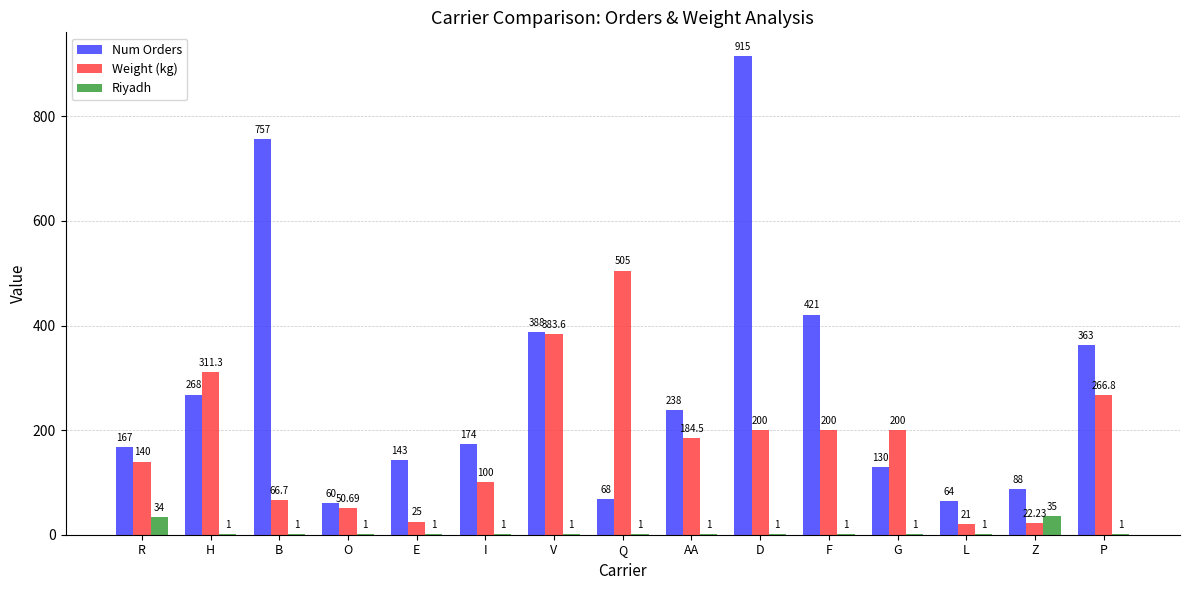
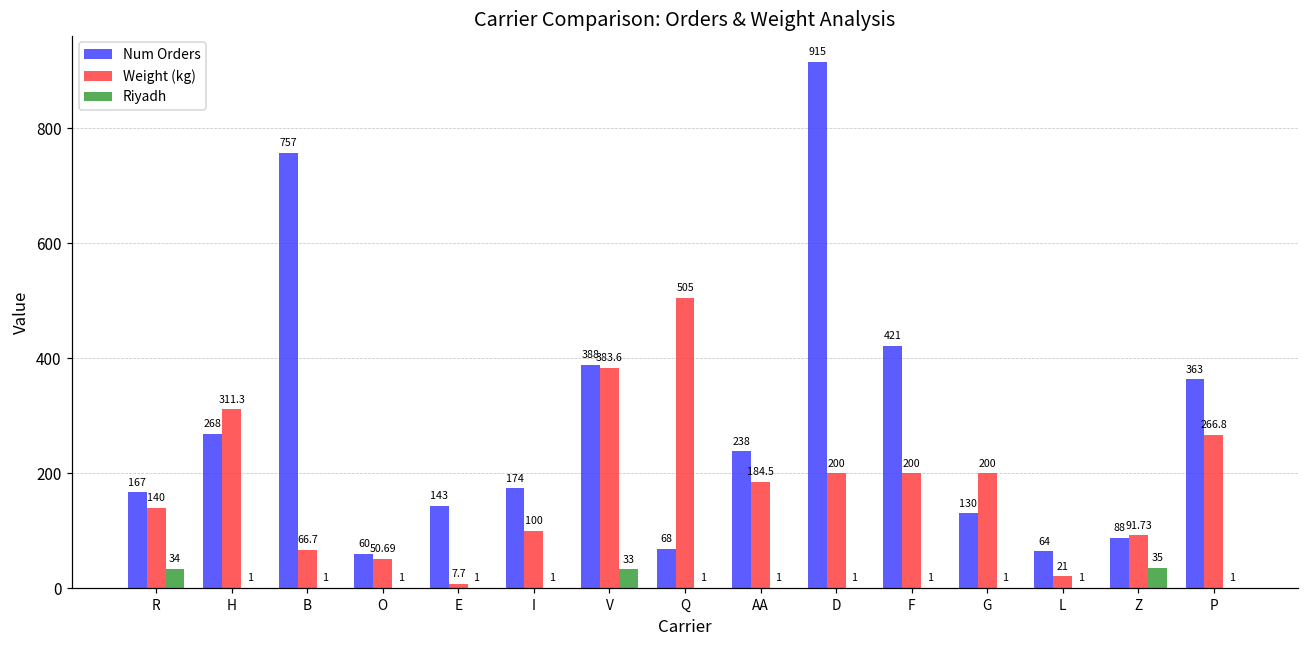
  {
    "Num Orders": {
      "R": 167,
      "H": 268,
      "B": 757,
      "O": 60,
      "E": 143,
      "I": 174,
      "Q": 68,
      "AA": 238,
      "D": 915,
      "F": 421,
      "G": 130,
      "L": 64,
      "Z": 88,
      "P": 363
    },
    "Weight (kg)": {
      "R": 140,
      "H": 311.3,
      "B": 66.7,
      "O": 50.69,
-     "E": 25,
+     "E": 7.7,
      "I": 100,
      "V": 383.6,
      "Q": 505,
      "AA": 184.5,
      "D": 200,
      "F": 200,
      "G": 200,
      "L": 21,
-     "Z": 22.23,
+     "Z": 91.73,
      "P": 266.8
    },
    "Riyadh": {
      "R": 34,
      "H": 1,
      "B": 1,
      "O": 1,
      "E": 1,
      "I": 1,
-     "V": 1,
+     "V": 33,
      "Q": 1,
      "AA": 1,
      "D": 1,
      "F": 1,
      "G": 1,
      "L": 1,
      "Z": 35,
      "P": 1
    }
  }
